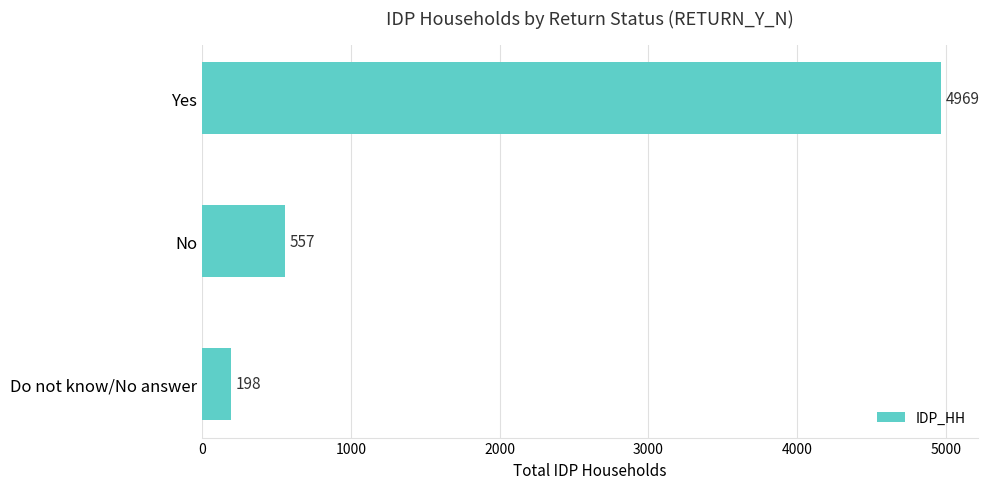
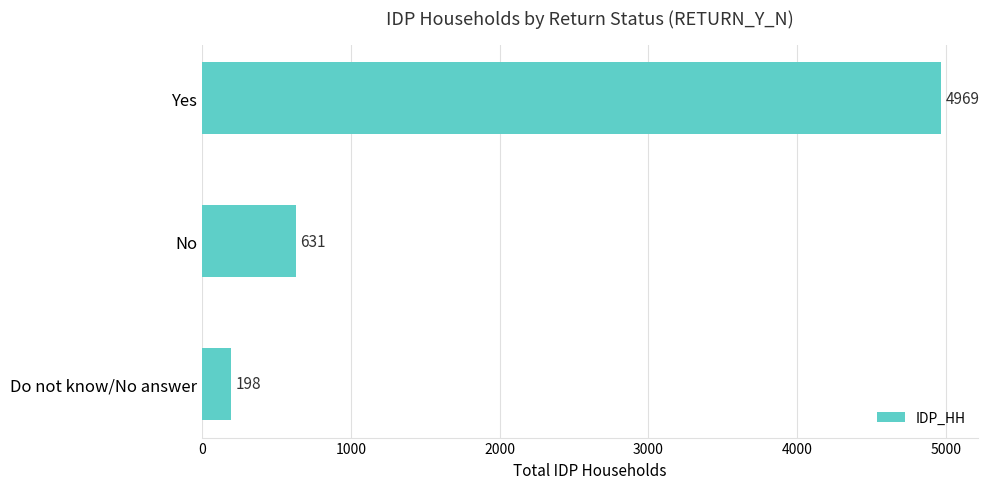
  {
    "Yes": 4969,
-   "No": 557,
+   "No": 631,
    "Do not know/No answer": 198
  }
